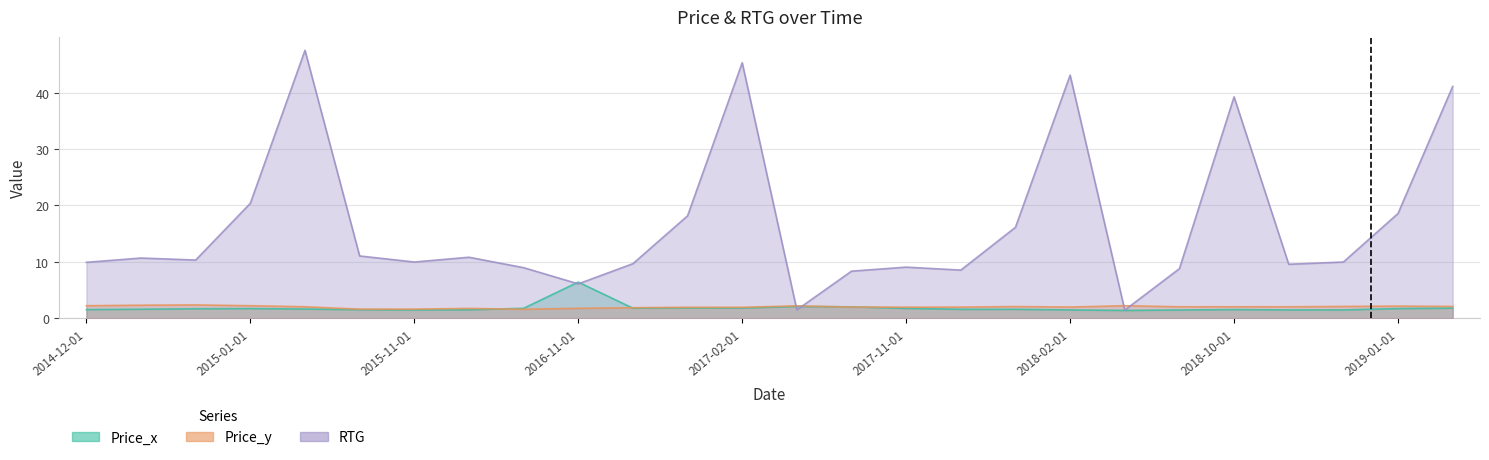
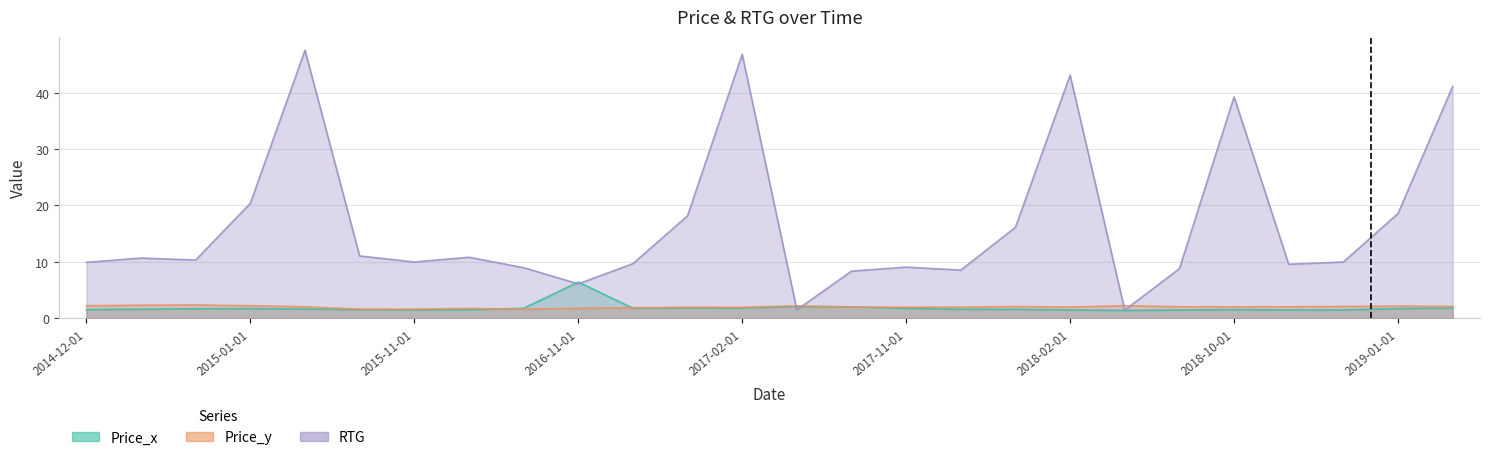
  {
    "Price_x": {
      "2014-12-01": 2,
      "2015-01-01": 2,
      "2018-02-01": 1,
      "2018-10-01": 2
    },
    "Price_y": {
      "2014-12-01": 2,
      "2015-01-01": 2,
      "2016-11-01": 2,
      "2018-02-01": 2,
      "2018-10-01": 2
    },
    "RTG": {
      "2014-12-01": 10,
      "2015-01-01": 20,
      "2015-11-01": 10,
-     "2017-02-01": 45,
+     "2017-02-01": 47,
      "2017-11-01": 9,
      "2018-02-01": 43,
      "2018-10-01": 39,
      "2019-01-01": 19
    }
  }
